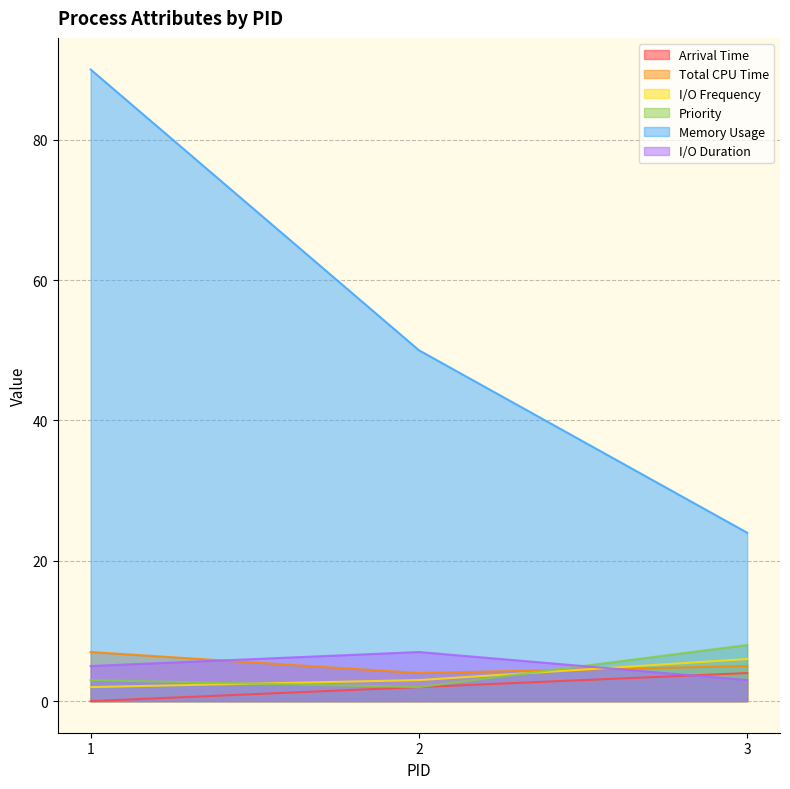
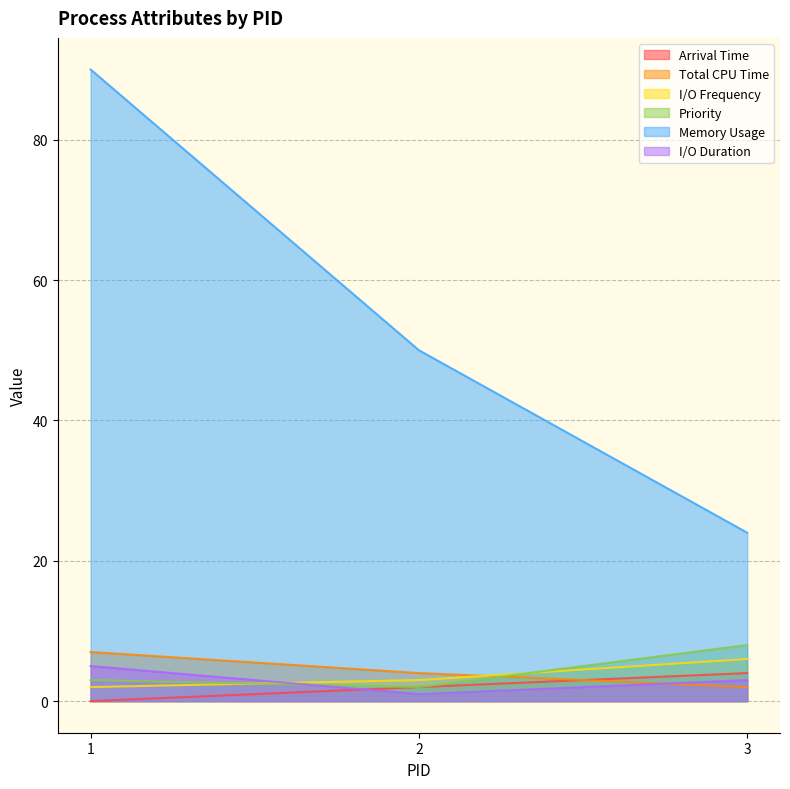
  {
    "Arrival Time": {
      "1": 0,
      "3": 4
    },
    "Total CPU Time": {
      "1": 7,
      "2": 4,
-     "3": 5
+     "3": 2
    },
    "I/O Frequency": {
      "1": 2,
      "2": 3,
      "3": 6
    },
    "Priority": {
      "1": 3,
      "3": 8
    },
    "Memory Usage": {
      "1": 90,
      "2": 50,
      "3": 24
    },
    "I/O Duration": {
      "1": 5,
-     "2": 7,
+     "2": 1,
      "3": 3
    }
  }
